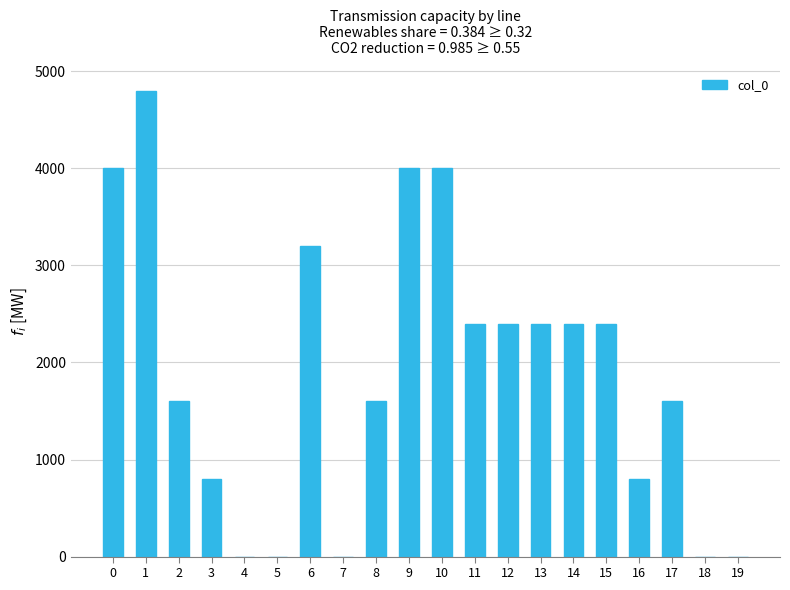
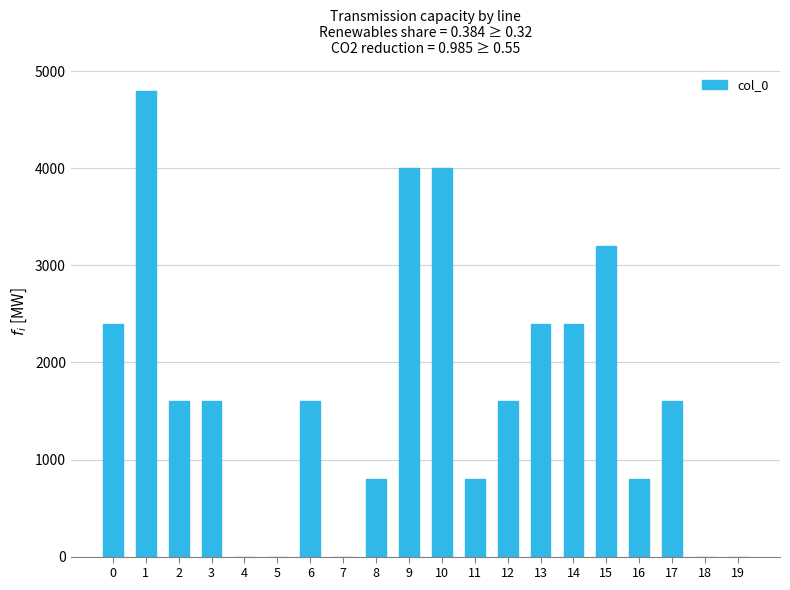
  {
-   "0": 4000,
+   "0": 2400,
    "1": 4800,
    "2": 1600,
-   "3": 800,
+   "3": 1600,
    "4": 0,
    "5": 0,
-   "6": 3200,
+   "6": 1600,
    "7": 0,
-   "8": 1600,
+   "8": 800,
    "9": 4000,
    "10": 4000,
-   "11": 2400,
-   "12": 2400,
+   "11": 800,
+   "12": 1600,
    "13": 2400,
    "14": 2400,
-   "15": 2400,
+   "15": 3200,
    "16": 800,
    "17": 1600,
    "18": 0,
    "19": 0
  }
